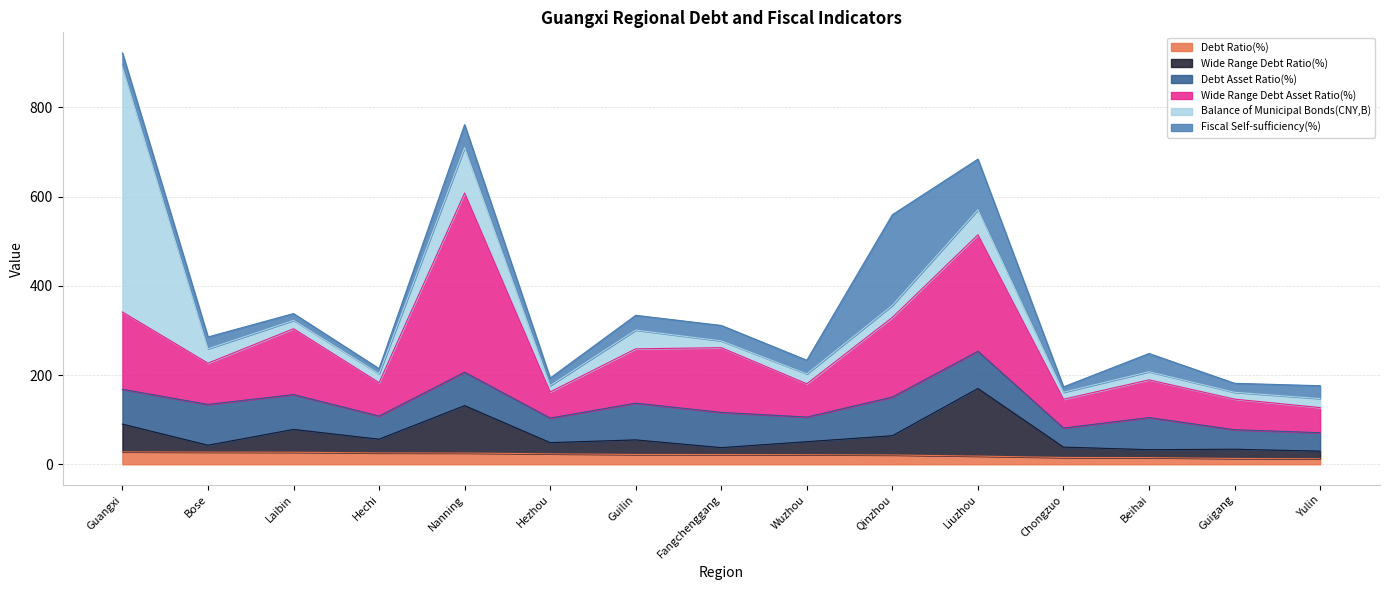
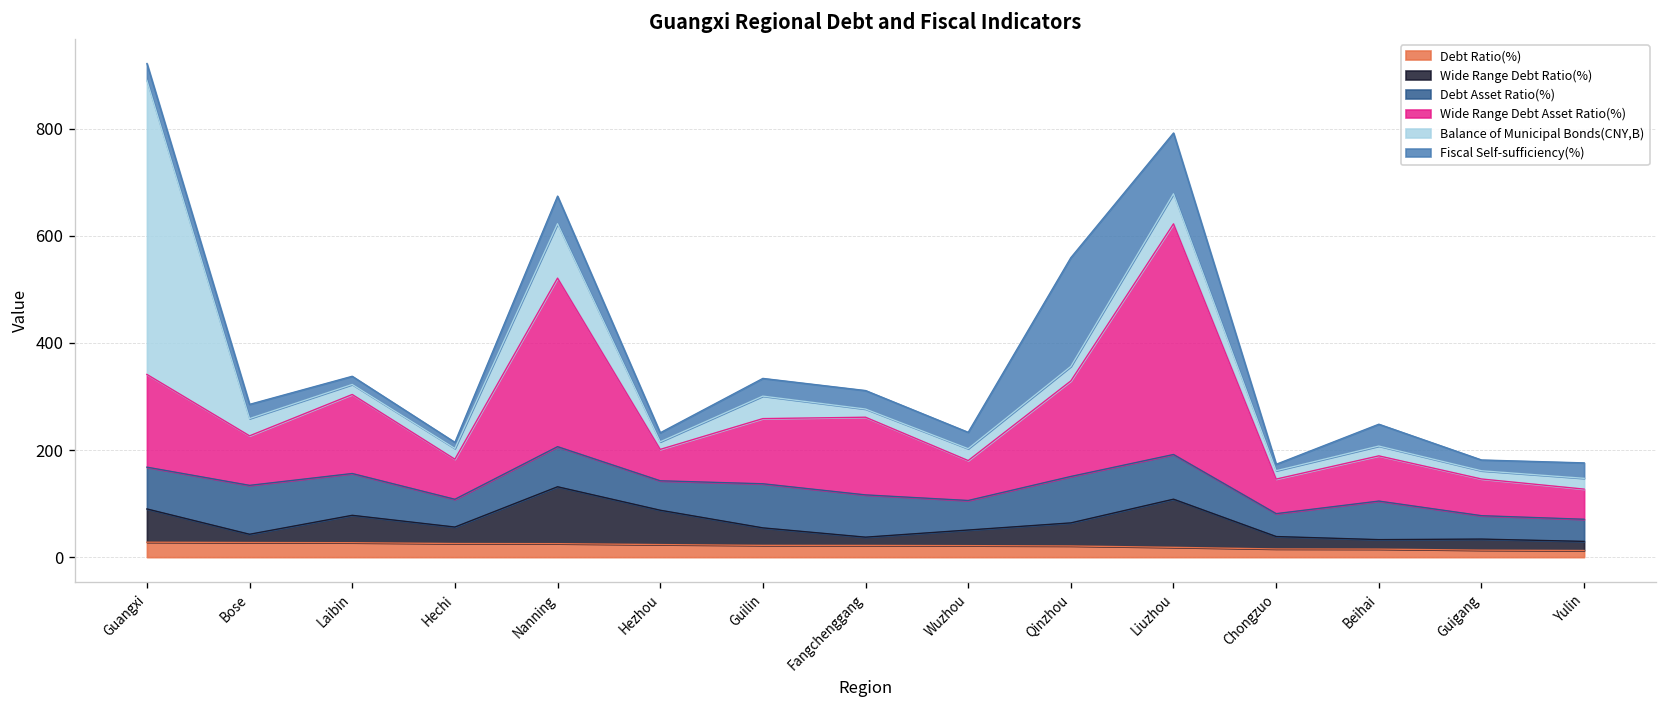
  {
    "Debt Ratio(%)": {
      "Guangxi": 30,
      "Bose": 30,
      "Laibin": 30,
      "Hechi": 30,
      "Nanning": 30,
      "Hezhou": 20,
      "Guilin": 20,
      "Fangchenggang": 20,
      "Wuzhou": 20,
      "Qinzhou": 20,
      "Liuzhou": 20,
      "Chongzuo": 20,
      "Beihai": 20,
      "Guigang": 10,
      "Yulin": 10
    },
    "Wide Range Debt Ratio(%)": {
      "Guangxi": 60,
      "Bose": 20,
      "Laibin": 50,
      "Hechi": 30,
      "Nanning": 110,
-     "Hezhou": 30,
+     "Hezhou": 60,
      "Guilin": 30,
      "Fangchenggang": 20,
      "Wuzhou": 30,
      "Qinzhou": 40,
-     "Liuzhou": 150,
+     "Liuzhou": 90,
      "Chongzuo": 20,
      "Beihai": 20,
      "Guigang": 20,
      "Yulin": 20
    },
    "Debt Asset Ratio(%)": {
      "Guangxi": 80,
      "Bose": 90,
      "Laibin": 80,
      "Hechi": 50,
      "Nanning": 70,
      "Hezhou": 60,
      "Guilin": 80,
      "Fangchenggang": 80,
      "Wuzhou": 60,
      "Qinzhou": 90,
      "Liuzhou": 80,
      "Chongzuo": 40,
      "Beihai": 70,
      "Guigang": 40,
      "Yulin": 40
    },
    "Wide Range Debt Asset Ratio(%)": {
      "Guangxi": 170,
      "Bose": 90,
      "Laibin": 150,
      "Hechi": 70,
-     "Nanning": 400,
+     "Nanning": 310,
      "Hezhou": 60,
      "Guilin": 120,
      "Fangchenggang": 150,
      "Wuzhou": 70,
      "Qinzhou": 180,
-     "Liuzhou": 260,
+     "Liuzhou": 430,
      "Chongzuo": 60,
      "Beihai": 80,
      "Guigang": 70,
      "Yulin": 60
    },
    "Balance of Municipal Bonds(CNY,B)": {
      "Guangxi": 550,
      "Bose": 30,
      "Laibin": 20,
      "Hechi": 20,
      "Nanning": 100,
      "Hezhou": 10,
      "Guilin": 40,
      "Fangchenggang": 20,
      "Wuzhou": 20,
      "Qinzhou": 30,
      "Liuzhou": 60,
      "Chongzuo": 20,
      "Beihai": 20,
      "Guigang": 20,
      "Yulin": 20
    },
    "Fiscal Self-sufficiency(%)": {
      "Guangxi": 30,
      "Bose": 30,
      "Laibin": 20,
      "Hechi": 10,
      "Nanning": 50,
      "Hezhou": 20,
      "Guilin": 30,
      "Fangchenggang": 30,
      "Wuzhou": 30,
      "Qinzhou": 200,
      "Liuzhou": 110,
      "Chongzuo": 10,
      "Beihai": 40,
      "Guigang": 20,
      "Yulin": 30
    }
  }
